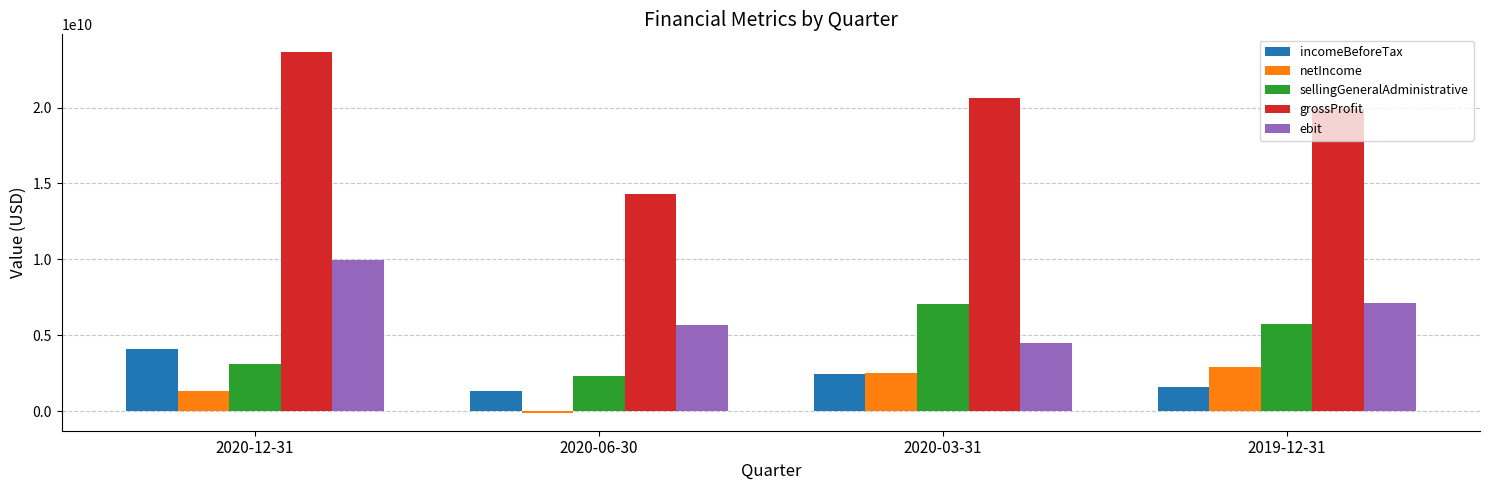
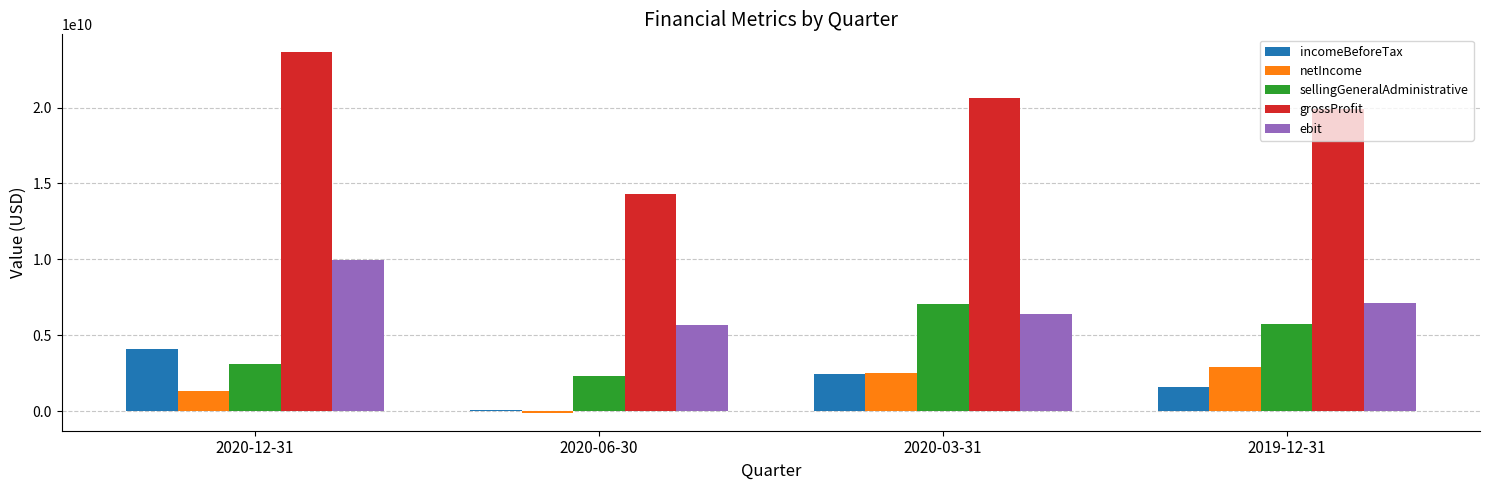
  {
    "incomeBeforeTax": {
      "2020-12-31": 4100000000,
-     "2020-06-30": 1300000000,
+     "2020-06-30": 0,
      "2020-03-31": 2500000000,
      "2019-12-31": 1600000000
    },
    "netIncome": {
      "2020-12-31": 1300000000,
      "2020-03-31": 2500000000,
      "2019-12-31": 2900000000
    },
    "sellingGeneralAdministrative": {
      "2020-12-31": 3100000000,
      "2020-06-30": 2300000000,
      "2020-03-31": 7000000000,
      "2019-12-31": 5800000000
    },
    "grossProfit": {
      "2020-12-31": 23600000000,
      "2020-06-30": 14300000000,
      "2020-03-31": 20600000000
    },
    "ebit": {
      "2020-12-31": 9900000000,
      "2020-06-30": 5700000000,
-     "2020-03-31": 4500000000,
+     "2020-03-31": 6400000000,
      "2019-12-31": 7100000000
    }
  }
